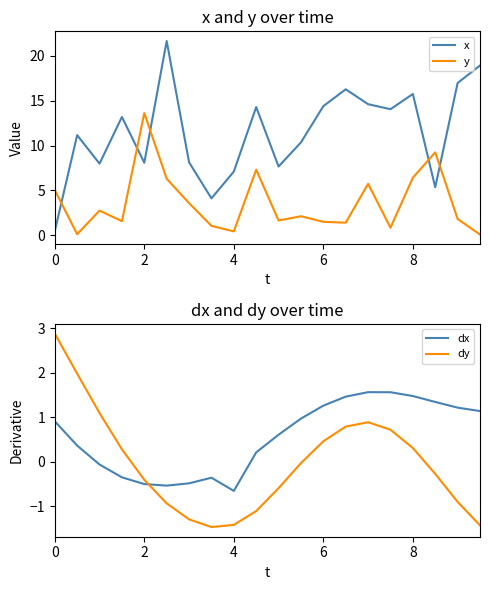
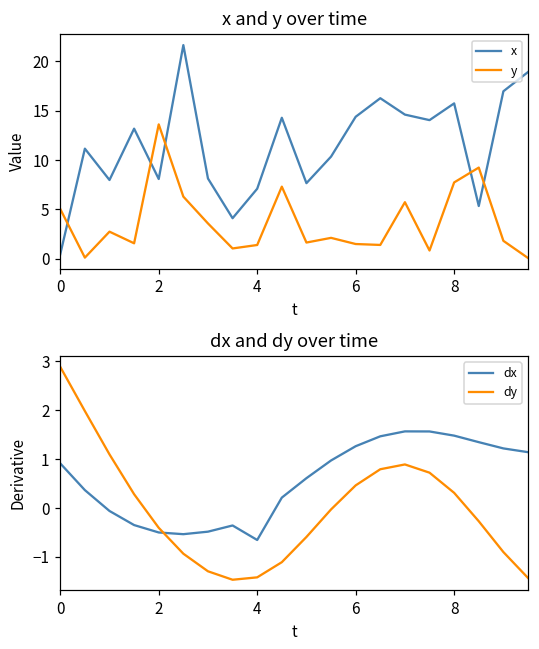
  {
    "x and y over time": {
      "x": {
        "0": 0,
        "2": 8,
        "4": 7,
        "6": 14,
        "8": 16
      },
      "y": {
        "0": 5,
        "2": 14,
-       "4": 0,
+       "4": 1,
        "6": 1,
-       "8": 6
+       "8": 8
      }
    },
    "dx and dy over time": {
      "dx": {
        "0": 0.9,
        "2": -0.5,
        "4": -0.7,
        "6": 1.3,
        "8": 1.5
      },
      "dy": {
        "0": 2.9,
        "2": -0.4,
        "4": -1.4,
        "6": 0.5,
        "8": 0.3
      }
    }
  }
